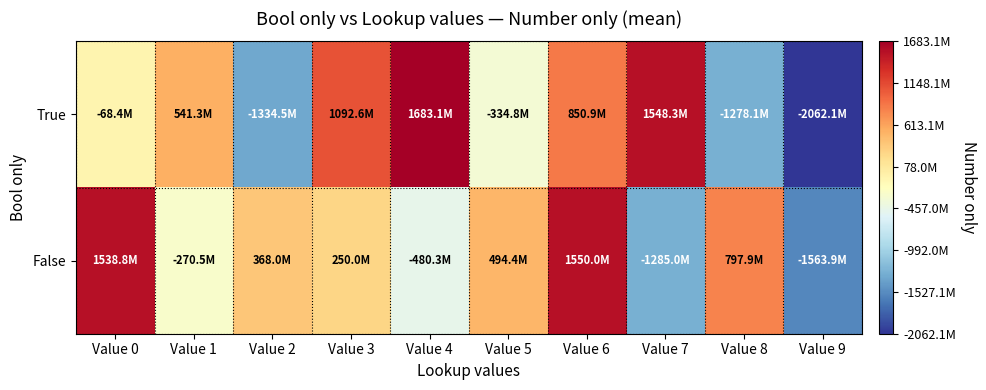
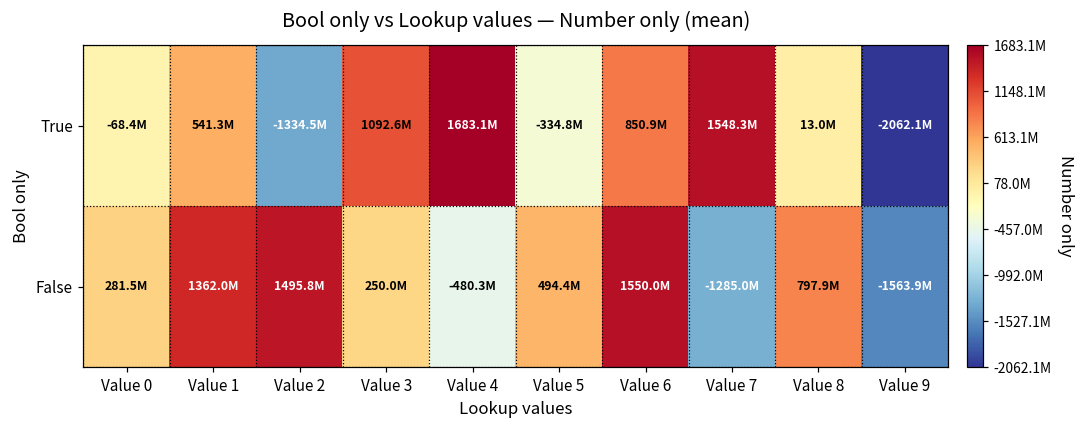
  {
    "True": {
      "Value 0": "-68.4M",
      "Value 1": "541.3M",
      "Value 2": "-1334.5M",
      "Value 3": "1092.6M",
      "Value 4": "1683.1M",
      "Value 5": "-334.8M",
      "Value 6": "850.9M",
      "Value 7": "1548.3M",
-     "Value 8": "-1278.1M",
+     "Value 8": "13.0M",
      "Value 9": "-2062.1M"
    },
    "False": {
-     "Value 0": "1538.8M",
-     "Value 1": "-270.5M",
-     "Value 2": "368.0M",
+     "Value 0": "281.5M",
+     "Value 1": "1362.0M",
+     "Value 2": "1495.8M",
      "Value 3": "250.0M",
      "Value 4": "-480.3M",
      "Value 5": "494.4M",
      "Value 6": "1550.0M",
      "Value 7": "-1285.0M",
      "Value 8": "797.9M",
      "Value 9": "-1563.9M"
    }
  }
